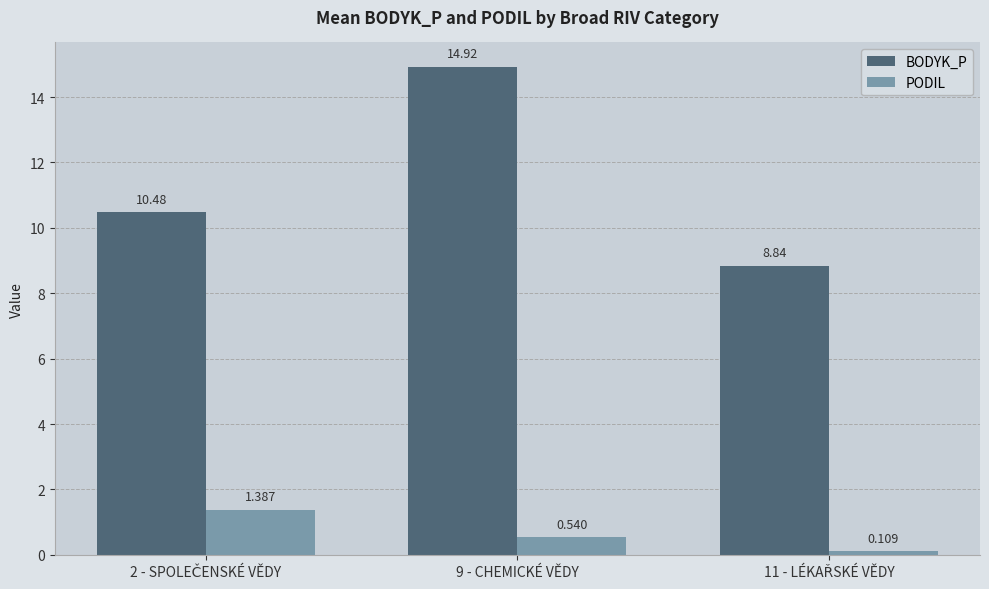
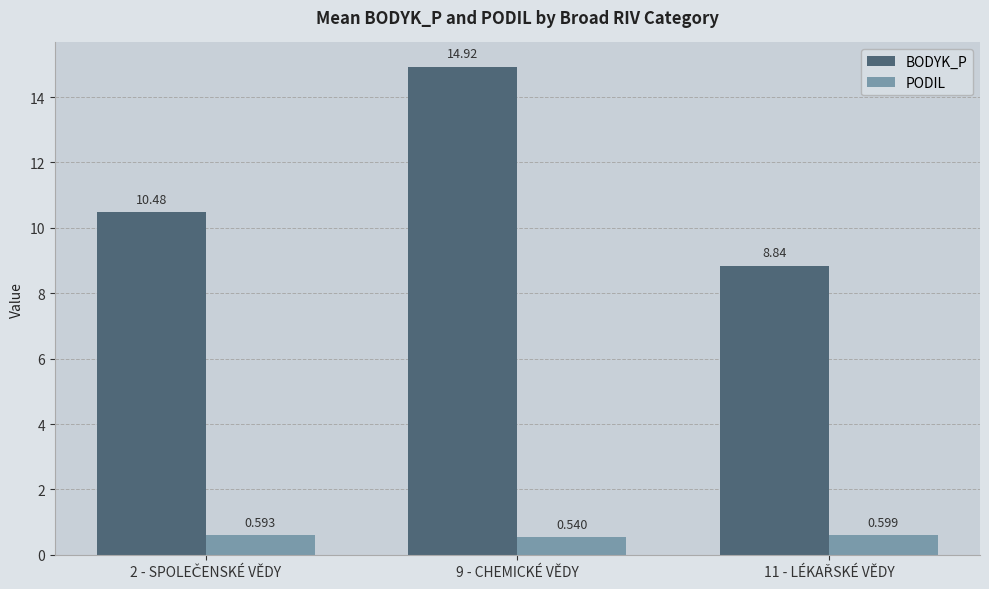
  {
    "BODYK_P": {
      "2 - SPOLEČENSKÉ VĚDY": 10.48,
      "9 - CHEMICKÉ VĚDY": 14.92,
      "11 - LÉKAŘSKÉ VĚDY": 8.84
    },
    "PODIL": {
-     "2 - SPOLEČENSKÉ VĚDY": 1.387,
+     "2 - SPOLEČENSKÉ VĚDY": 0.593,
      "9 - CHEMICKÉ VĚDY": 0.540,
-     "11 - LÉKAŘSKÉ VĚDY": 0.109
+     "11 - LÉKAŘSKÉ VĚDY": 0.599
    }
  }
